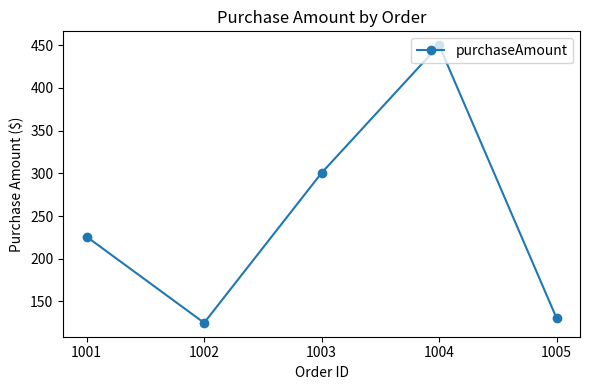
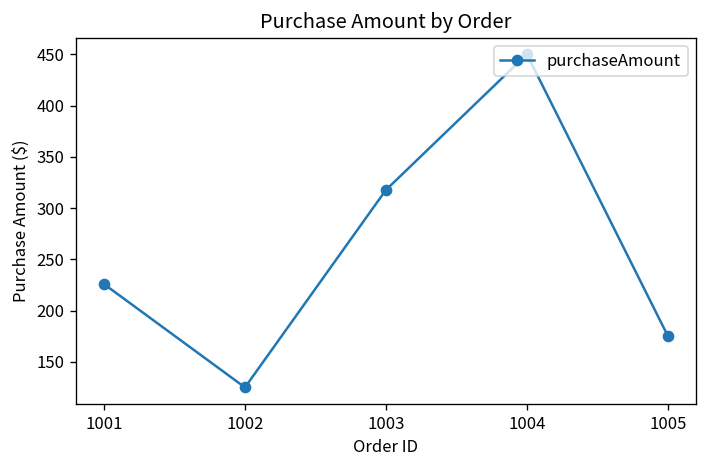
  {
    "1001": 230,
    "1002": 130,
-   "1003": 300,
-   "1005": 130
+   "1003": 320,
+   "1005": 180
  }
